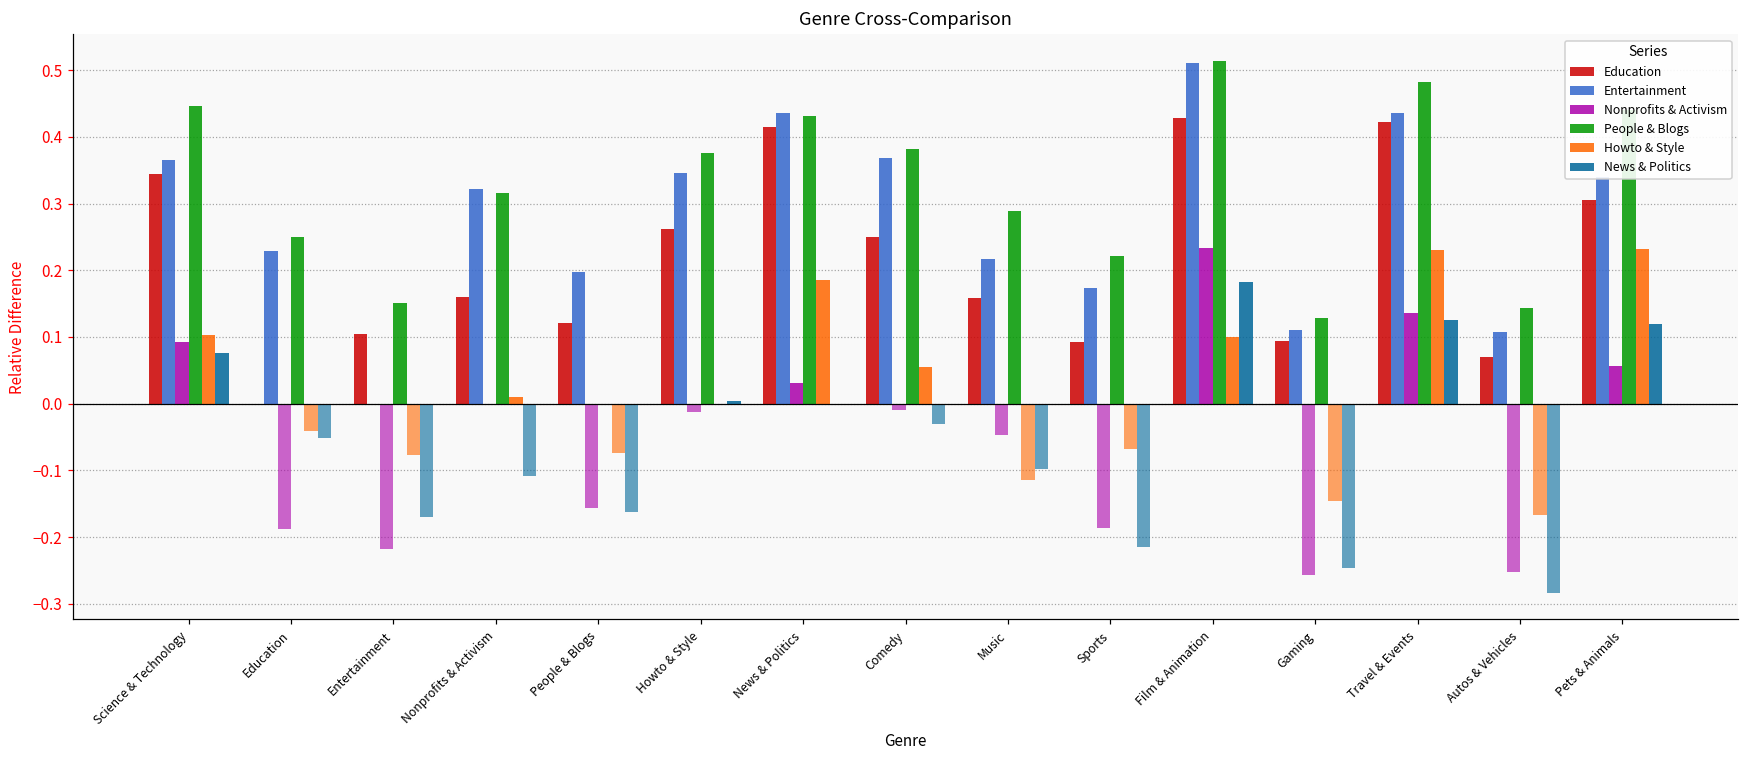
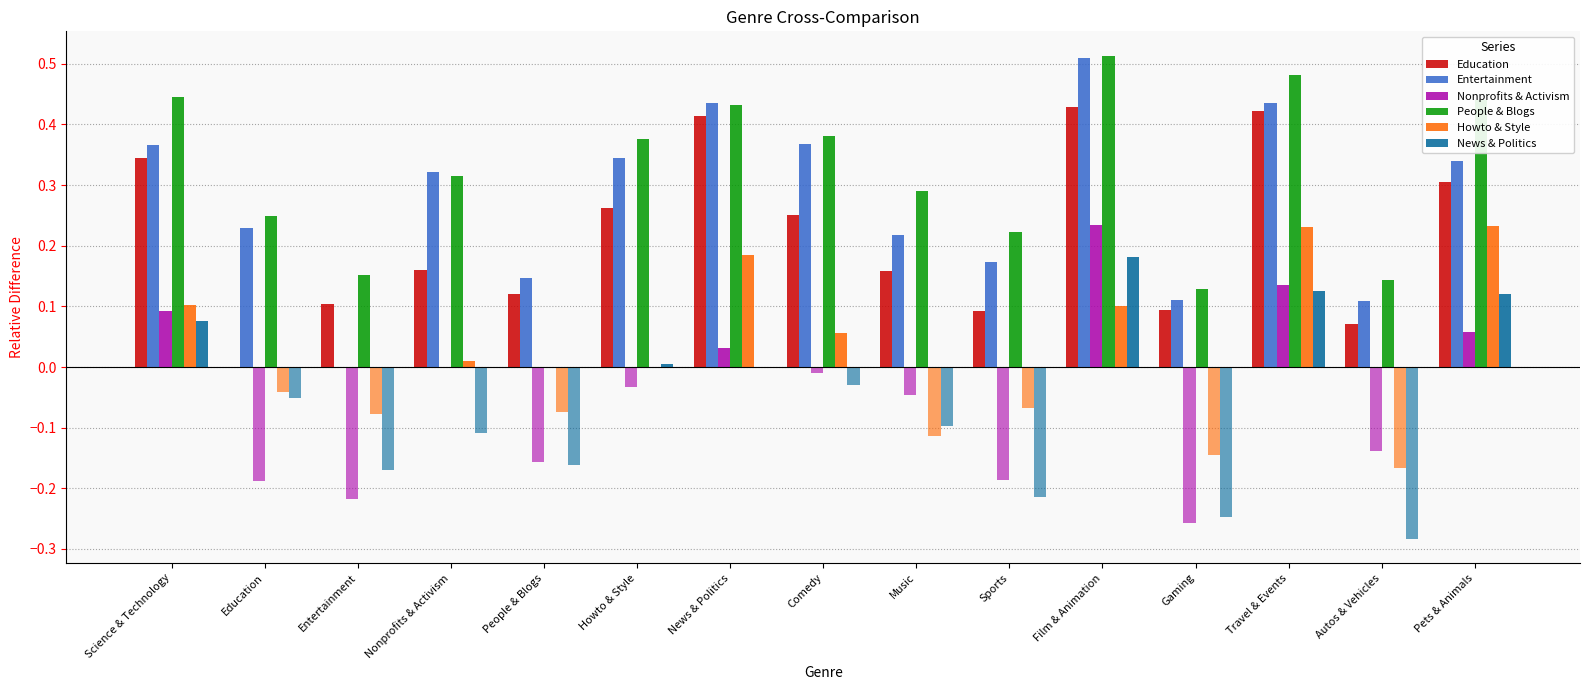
  {
    "Education": {
      "Science & Technology": 0.34,
      "Education": 0.00,
      "Entertainment": 0.10,
      "Nonprofits & Activism": 0.16,
      "People & Blogs": 0.12,
      "Howto & Style": 0.26,
      "News & Politics": 0.41,
      "Comedy": 0.25,
      "Music": 0.16,
      "Sports": 0.09,
      "Film & Animation": 0.43,
      "Gaming": 0.09,
      "Travel & Events": 0.42,
      "Autos & Vehicles": 0.07,
      "Pets & Animals": 0.31
    },
    "Entertainment": {
      "Science & Technology": 0.37,
      "Education": 0.23,
      "Entertainment": 0.00,
      "Nonprofits & Activism": 0.32,
-     "People & Blogs": 0.20,
+     "People & Blogs": 0.15,
      "Howto & Style": 0.35,
      "News & Politics": 0.44,
      "Comedy": 0.37,
      "Music": 0.22,
      "Sports": 0.17,
      "Film & Animation": 0.51,
      "Gaming": 0.11,
      "Travel & Events": 0.44,
      "Autos & Vehicles": 0.11,
      "Pets & Animals": 0.34
    },
    "Nonprofits & Activism": {
      "Science & Technology": 0.09,
      "Education": -0.19,
      "Entertainment": -0.22,
      "Nonprofits & Activism": 0.00,
      "People & Blogs": -0.16,
-     "Howto & Style": -0.01,
+     "Howto & Style": -0.03,
      "News & Politics": 0.03,
      "Comedy": -0.01,
      "Music": -0.05,
      "Sports": -0.19,
      "Film & Animation": 0.23,
      "Gaming": -0.26,
      "Travel & Events": 0.14,
-     "Autos & Vehicles": -0.25,
+     "Autos & Vehicles": -0.14,
      "Pets & Animals": 0.06
    },
    "People & Blogs": {
      "Science & Technology": 0.45,
      "Education": 0.25,
      "Entertainment": 0.15,
      "Nonprofits & Activism": 0.32,
      "People & Blogs": 0.00,
      "Howto & Style": 0.38,
      "News & Politics": 0.43,
      "Comedy": 0.38,
      "Music": 0.29,
      "Sports": 0.22,
      "Film & Animation": 0.51,
      "Gaming": 0.13,
      "Travel & Events": 0.48,
      "Autos & Vehicles": 0.14
    },
    "Howto & Style": {
      "Science & Technology": 0.10,
      "Education": -0.04,
      "Entertainment": -0.08,
      "Nonprofits & Activism": 0.01,
      "People & Blogs": -0.07,
      "Howto & Style": 0.00,
      "News & Politics": 0.19,
      "Comedy": 0.06,
      "Music": -0.11,
      "Sports": -0.07,
      "Film & Animation": 0.10,
      "Gaming": -0.15,
      "Travel & Events": 0.23,
      "Autos & Vehicles": -0.17,
      "Pets & Animals": 0.23
    },
    "News & Politics": {
      "Science & Technology": 0.08,
      "Education": -0.05,
      "Entertainment": -0.17,
      "Nonprofits & Activism": -0.11,
      "People & Blogs": -0.16,
      "Howto & Style": 0.00,
      "News & Politics": 0.00,
      "Comedy": -0.03,
      "Music": -0.10,
      "Sports": -0.21,
      "Film & Animation": 0.18,
      "Gaming": -0.25,
      "Travel & Events": 0.13,
      "Autos & Vehicles": -0.28,
      "Pets & Animals": 0.12
    }
  }
